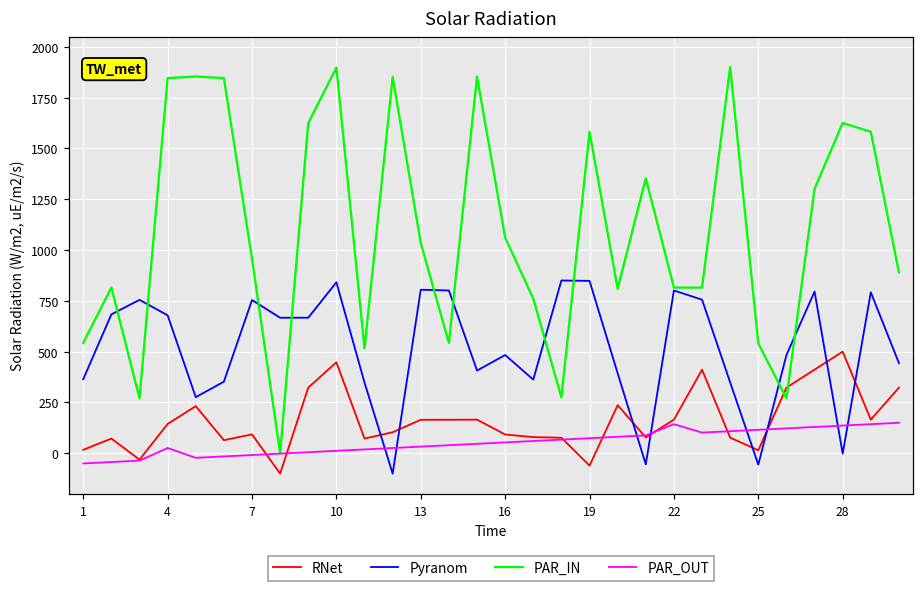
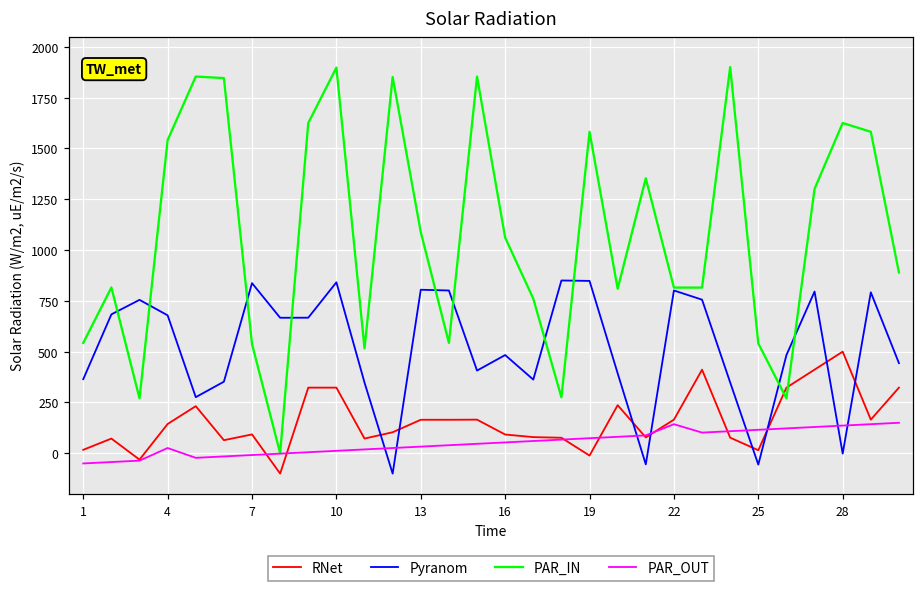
  {
    "RNet": {
      "1": 20,
      "4": 140,
      "7": 90,
-     "10": 450,
+     "10": 320,
      "13": 160,
      "16": 90,
-     "19": -60,
+     "19": -10,
      "22": 170,
      "25": 10,
      "28": 500
    },
    "Pyranom": {
      "1": 360,
      "4": 680,
-     "7": 750,
+     "7": 840,
      "10": 840,
      "13": 800,
      "16": 480,
      "19": 850,
      "22": 800,
      "25": -60,
      "28": 0
    },
    "PAR_IN": {
      "1": 540,
-     "4": 1850,
-     "7": 960,
+     "4": 1540,
+     "7": 540,
      "10": 1900,
-     "13": 1030,
+     "13": 1090,
      "16": 1060,
      "19": 1580,
      "22": 820,
      "25": 540,
      "28": 1620
    },
    "PAR_OUT": {
      "1": -50,
      "4": 30,
      "7": -10,
      "10": 10,
      "13": 30,
      "16": 50,
      "19": 70,
      "22": 140,
      "25": 120,
      "28": 140
    }
  }
